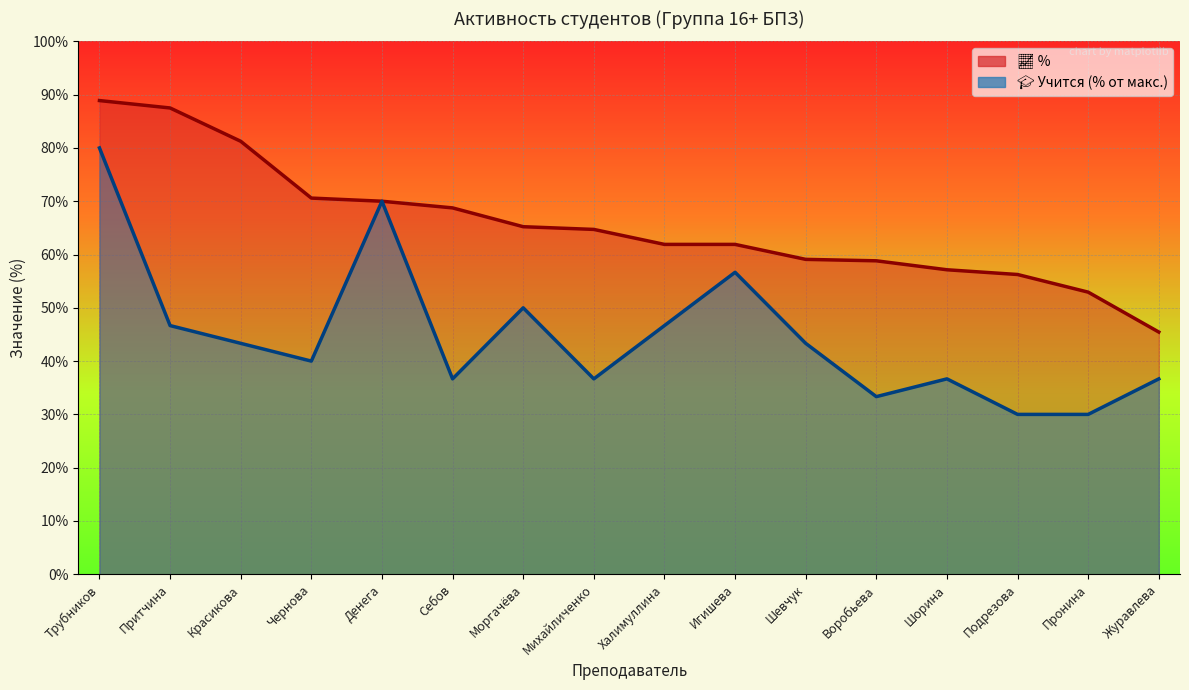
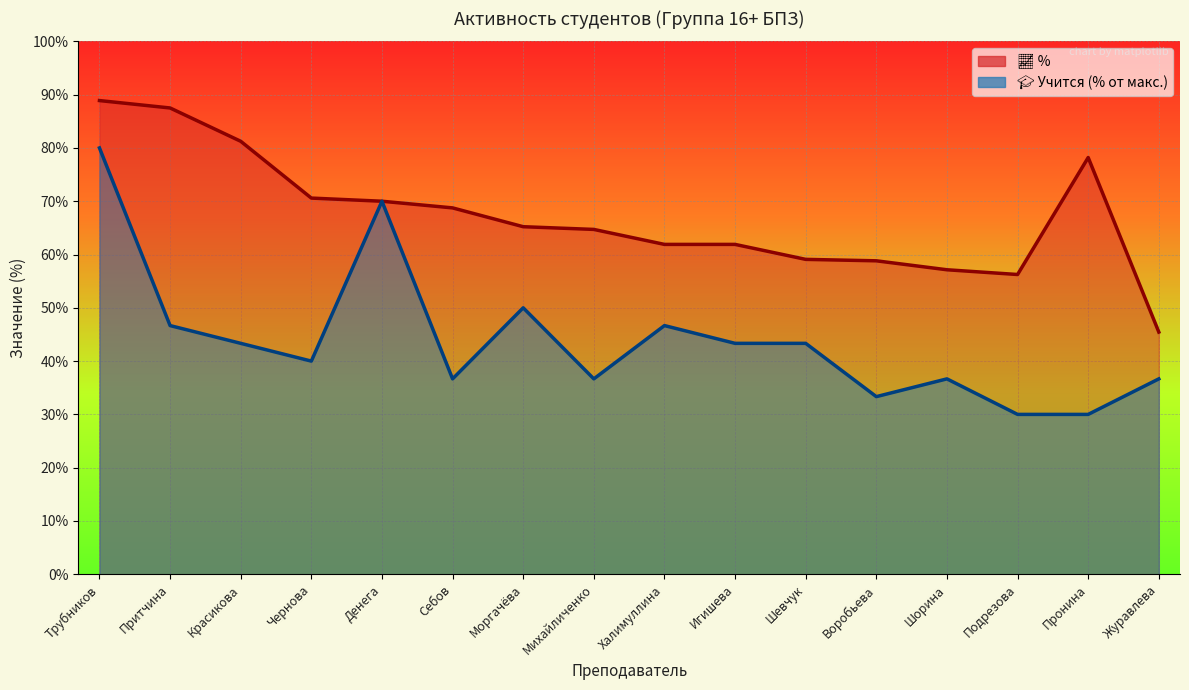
  {
    "📈 %": {
      "Трубников": "89%",
      "Притчина": "88%",
      "Красикова": "81%",
      "Чернова": "71%",
      "Себов": "69%",
      "Моргачёва": "65%",
      "Михайличенко": "65%",
      "Халимуллина": "62%",
      "Игишева": "62%",
      "Шевчук": "59%",
      "Воробьева": "59%",
      "Шорина": "57%",
      "Подрезова": "56%",
-     "Пронина": "53%",
+     "Пронина": "78%",
      "Журавлева": "45%"
    },
    "🎓 Учится (% от макс.)": {
      "Трубников": "80%",
      "Притчина": "47%",
      "Красикова": "43%",
      "Чернова": "40%",
      "Себов": "37%",
      "Моргачёва": "50%",
      "Михайличенко": "37%",
      "Халимуллина": "47%",
-     "Игишева": "57%",
+     "Игишева": "43%",
      "Шевчук": "43%",
      "Воробьева": "33%",
      "Шорина": "37%",
      "Подрезова": "30%",
      "Пронина": "30%",
      "Журавлева": "37%"
    }
  }
